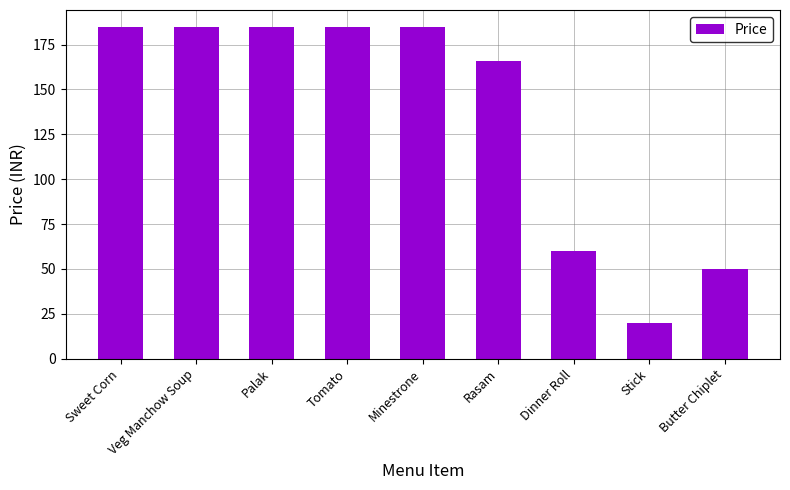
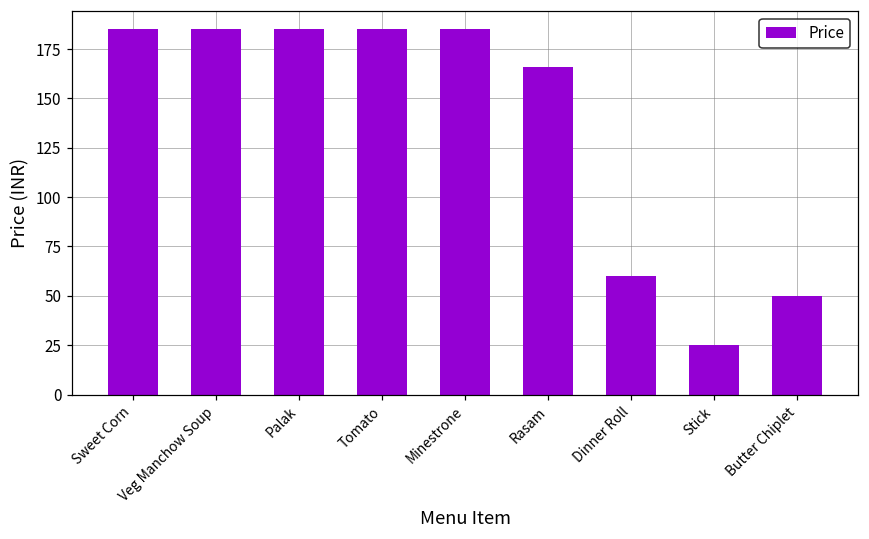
  {
    "Sweet Corn": 185,
    "Veg Manchow Soup": 185,
    "Palak": 185,
    "Tomato": 185,
    "Minestrone": 185,
    "Rasam": 166,
    "Dinner Roll": 60,
-   "Stick": 20,
+   "Stick": 25,
    "Butter Chiplet": 50
  }
